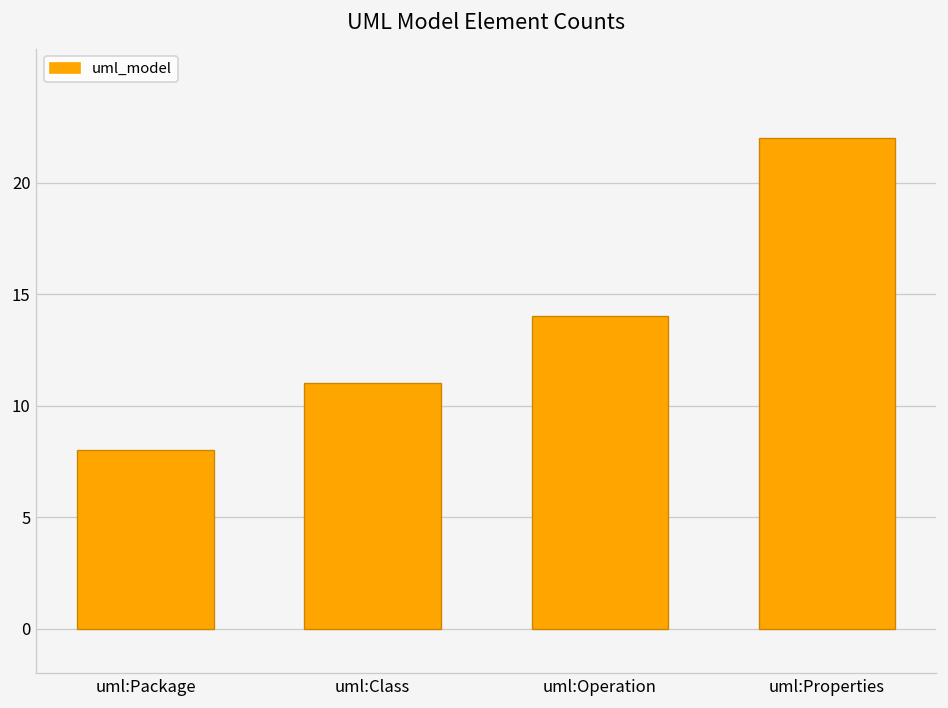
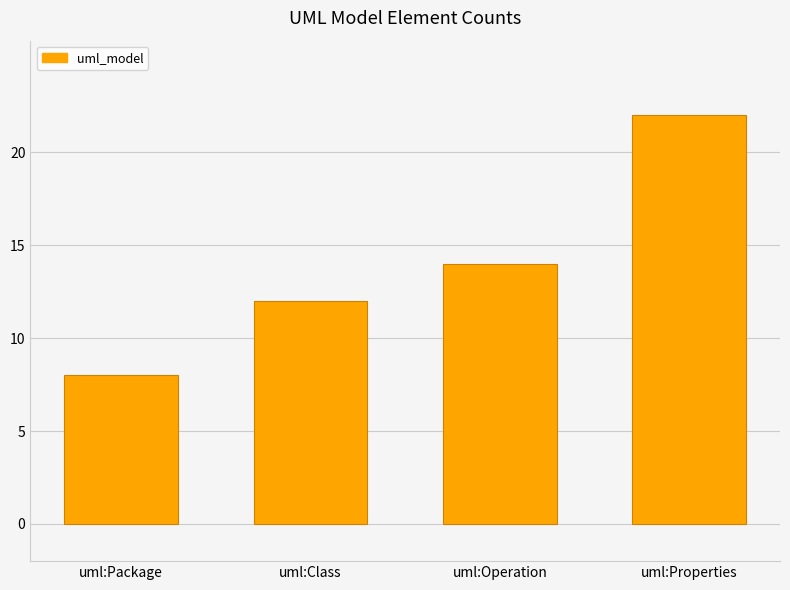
  {
    "uml:Package": 8,
-   "uml:Class": 11,
+   "uml:Class": 12,
    "uml:Operation": 14,
    "uml:Properties": 22
  }
